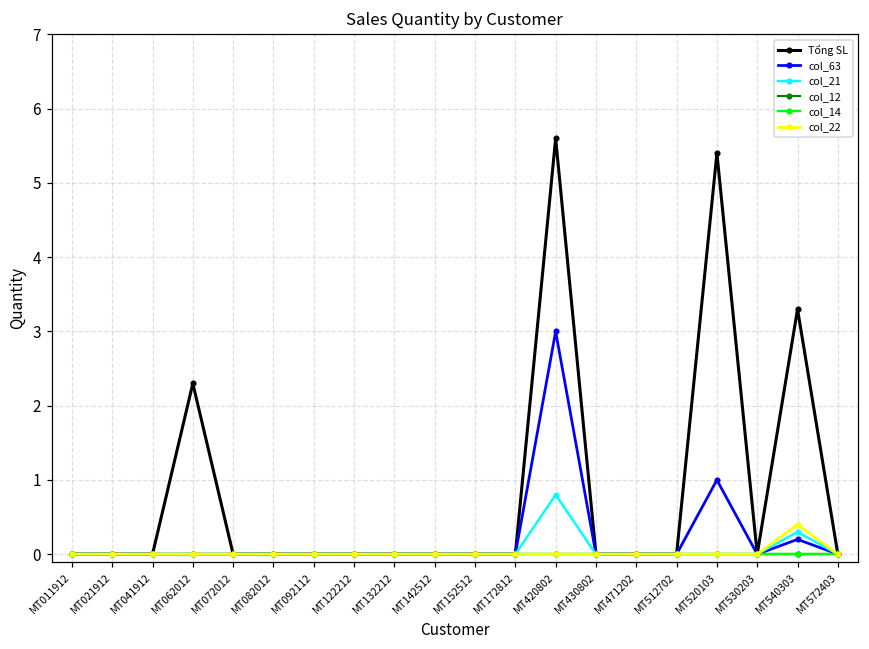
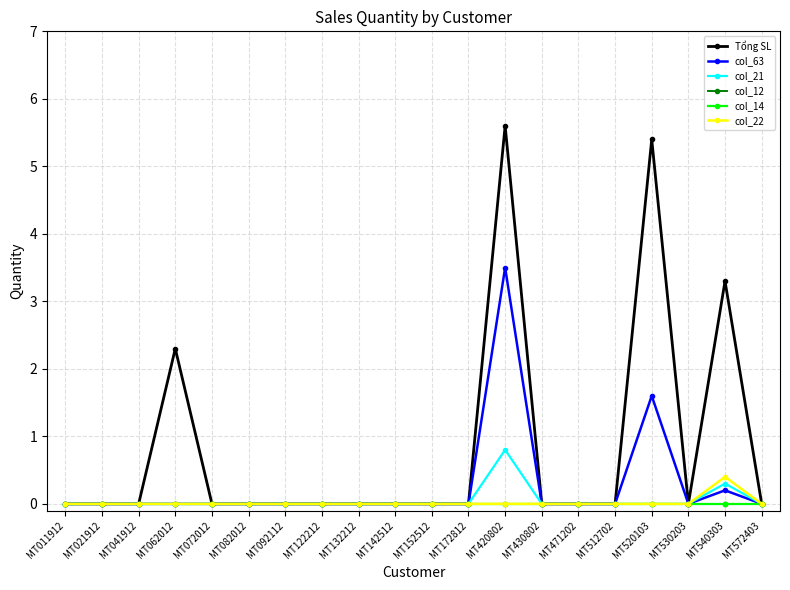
  {
    "Tổng SL": {
      "MT062012": 2.3,
      "MT420802": 5.6,
      "MT520103": 5.4,
      "MT540303": 3.3
    },
    "col_63": {
-     "MT420802": 3.0,
-     "MT520103": 1.0,
+     "MT420802": 3.5,
+     "MT520103": 1.6,
      "MT540303": 0.2
    },
    "col_21": {
      "MT420802": 0.8,
      "MT540303": 0.3
    },
    "col_14": {
      "MT540303": 0.0
    },
    "col_22": {
      "MT540303": 0.4
    }
  }
